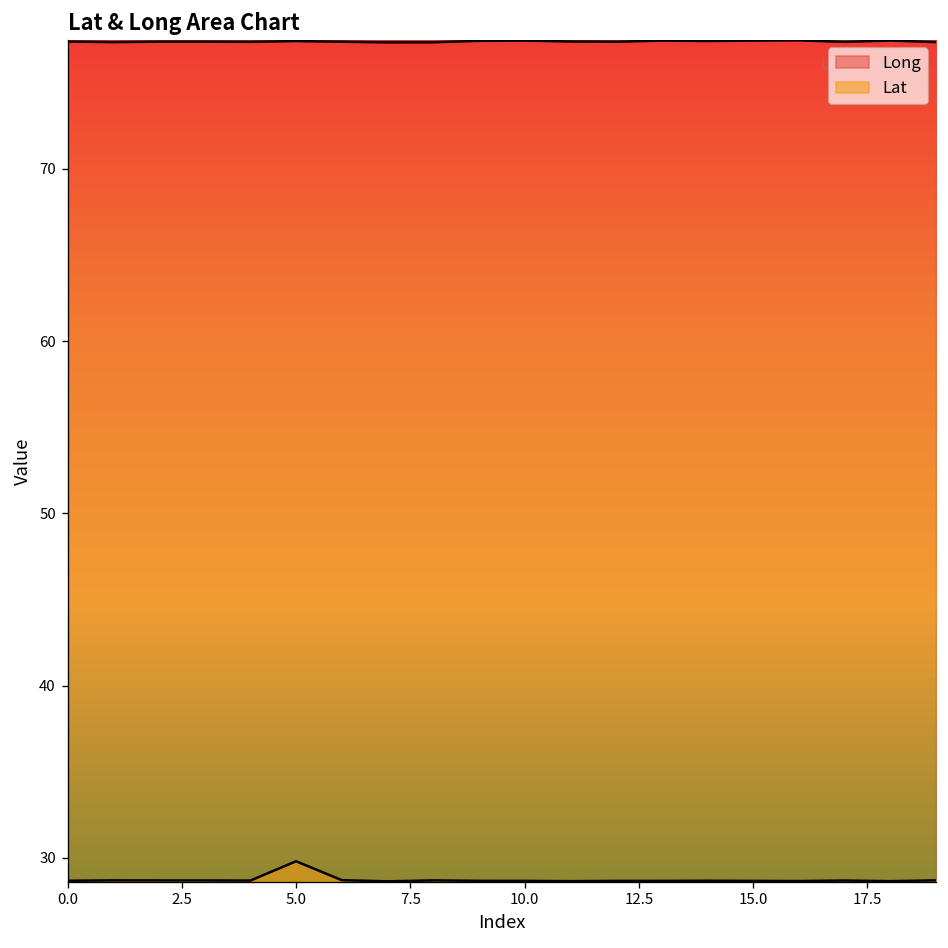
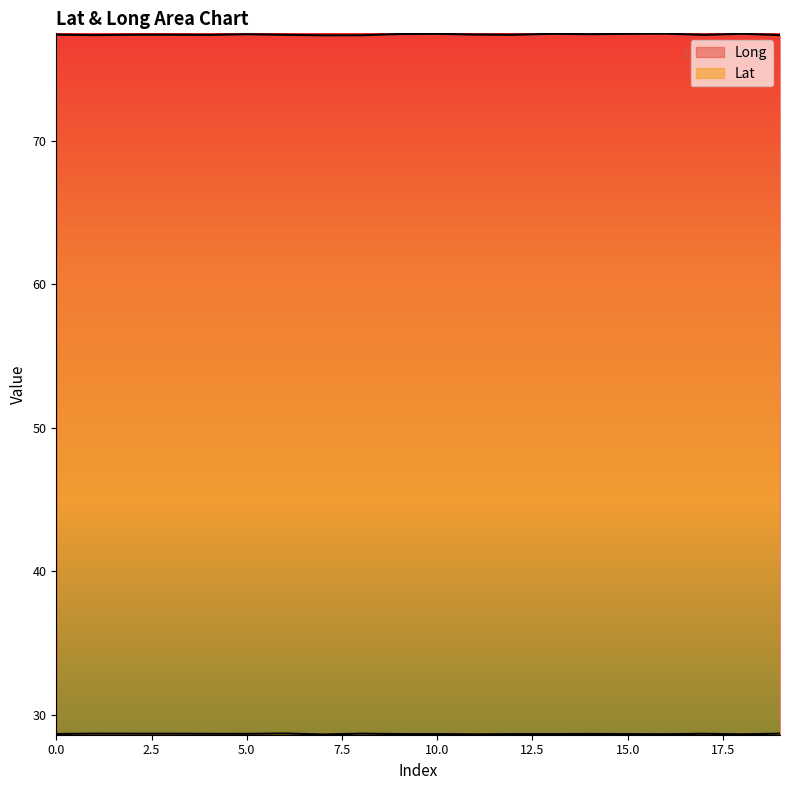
  {
    "Long": {
      "0.0": 77.4,
      "5.0": 77.4,
      "10.0": 77.4,
      "15.0": 77.4
    },
    "Lat": {
      "0.0": 28.7,
-     "5.0": 29.8,
+     "5.0": 28.7,
      "10.0": 28.7,
      "15.0": 28.7
    }
  }
